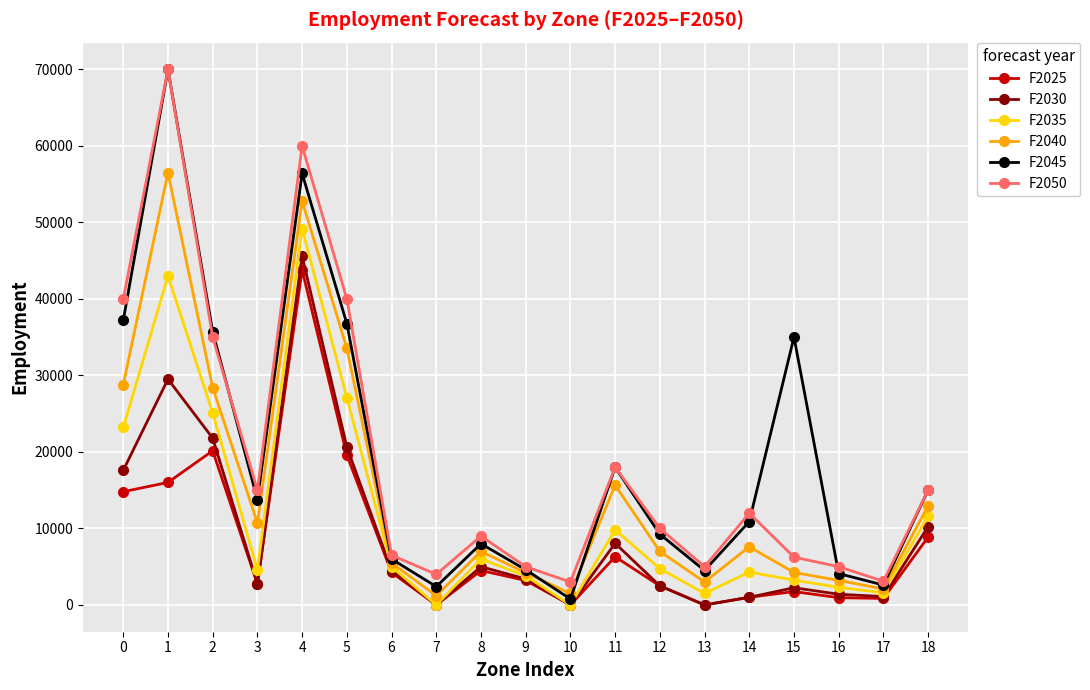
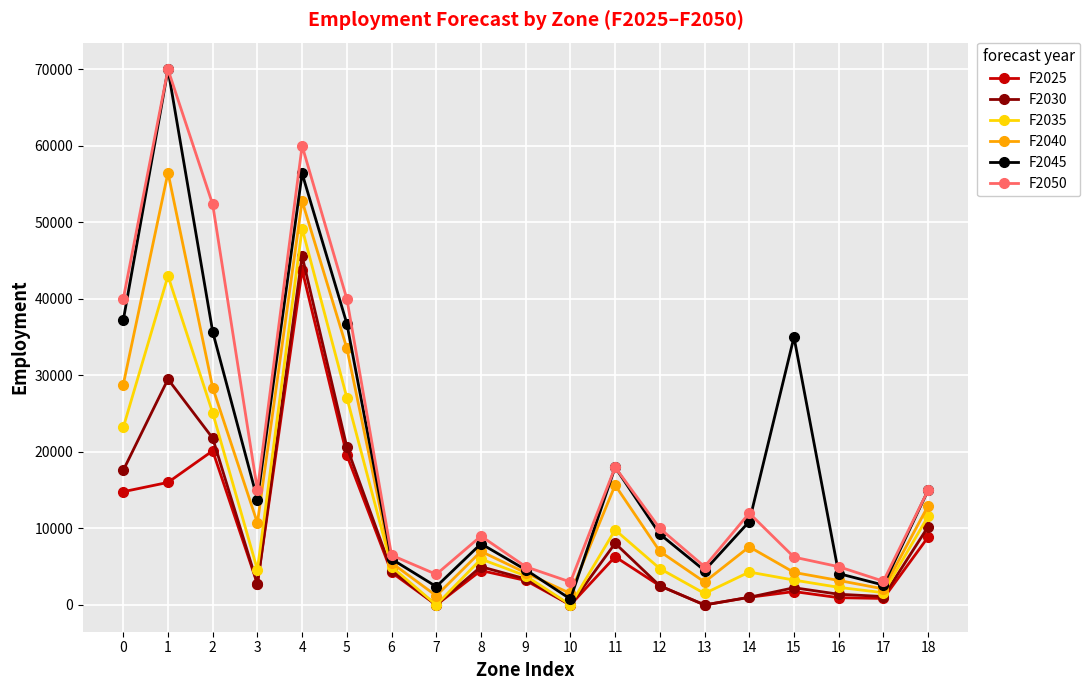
  {
    "F2025": {
      "0": 15000,
      "1": 16000,
      "2": 20000,
      "4": 44000,
      "5": 20000,
      "8": 5000,
      "11": 6000,
      "15": 2000,
      "16": 1000,
      "18": 9000
    },
    "F2030": {
      "0": 18000,
      "1": 30000,
      "2": 22000,
      "4": 46000,
      "5": 21000,
      "8": 5000,
      "11": 8000,
      "15": 2000,
      "16": 1000,
      "18": 10000
    },
    "F2045": {
      "0": 37000,
      "2": 36000,
      "3": 14000,
      "4": 56000,
      "5": 37000,
      "6": 6000,
      "7": 2000,
      "8": 8000,
      "9": 5000,
      "10": 1000,
      "12": 9000,
      "13": 5000,
      "14": 11000,
      "15": 35000,
      "16": 4000,
      "17": 3000
    },
    "F2050": {
      "0": 40000,
-     "2": 35000,
+     "2": 52000,
      "3": 15000,
      "4": 60000,
      "5": 40000,
      "6": 7000,
      "7": 4000,
      "8": 9000,
      "9": 5000,
      "10": 3000,
      "12": 10000,
      "13": 5000,
      "14": 12000,
      "15": 6000,
      "16": 5000,
      "17": 3000
    }
  }
